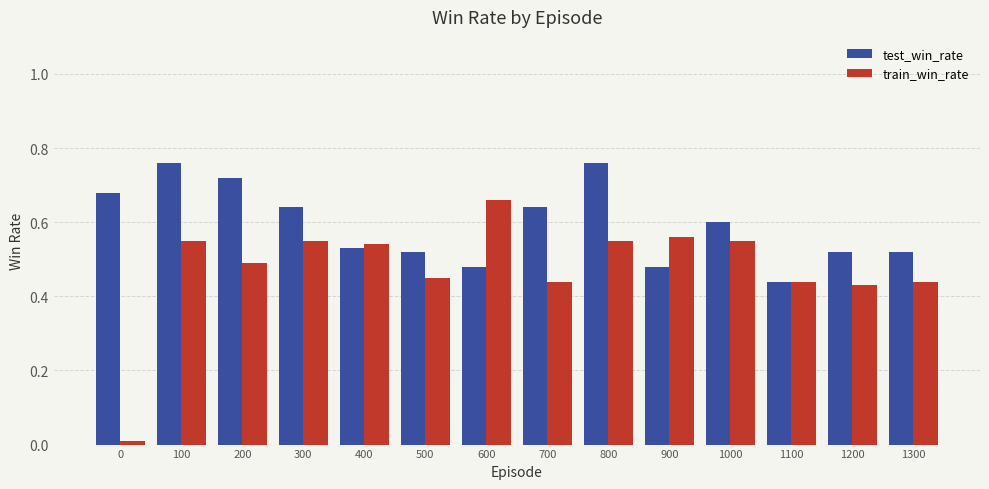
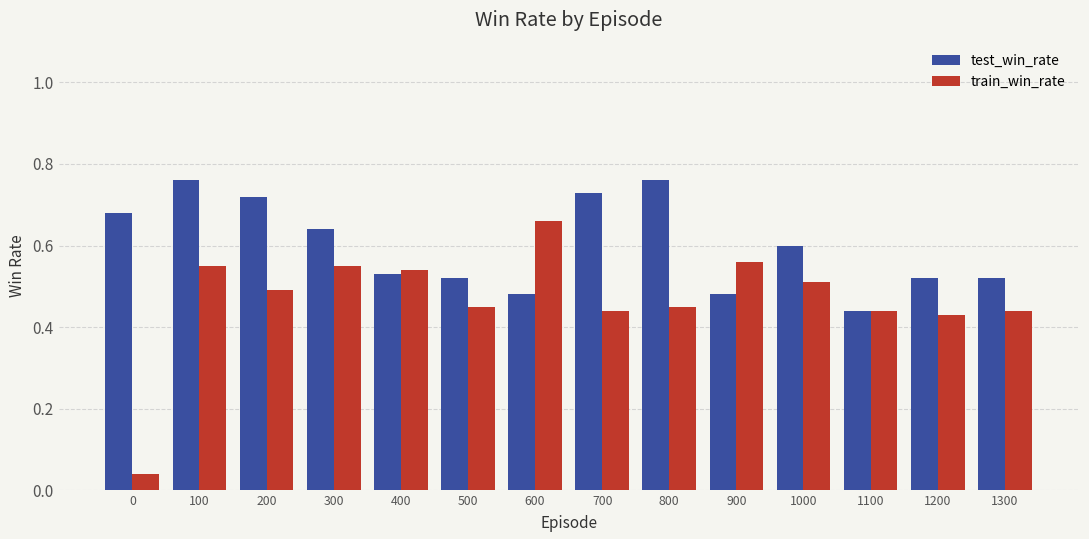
  {
    "test_win_rate": {
      "0": 0.68,
      "100": 0.76,
      "200": 0.72,
      "300": 0.64,
      "400": 0.53,
      "500": 0.52,
      "600": 0.48,
-     "700": 0.64,
+     "700": 0.73,
      "800": 0.76,
      "900": 0.48,
      "1000": 0.60,
      "1100": 0.44,
      "1200": 0.52,
      "1300": 0.52
    },
    "train_win_rate": {
-     "0": 0.01,
+     "0": 0.04,
      "100": 0.55,
      "200": 0.49,
      "300": 0.55,
      "400": 0.54,
      "500": 0.45,
      "600": 0.66,
      "700": 0.44,
-     "800": 0.55,
+     "800": 0.45,
      "900": 0.56,
-     "1000": 0.55,
+     "1000": 0.51,
      "1100": 0.44,
      "1200": 0.43,
      "1300": 0.44
    }
  }
